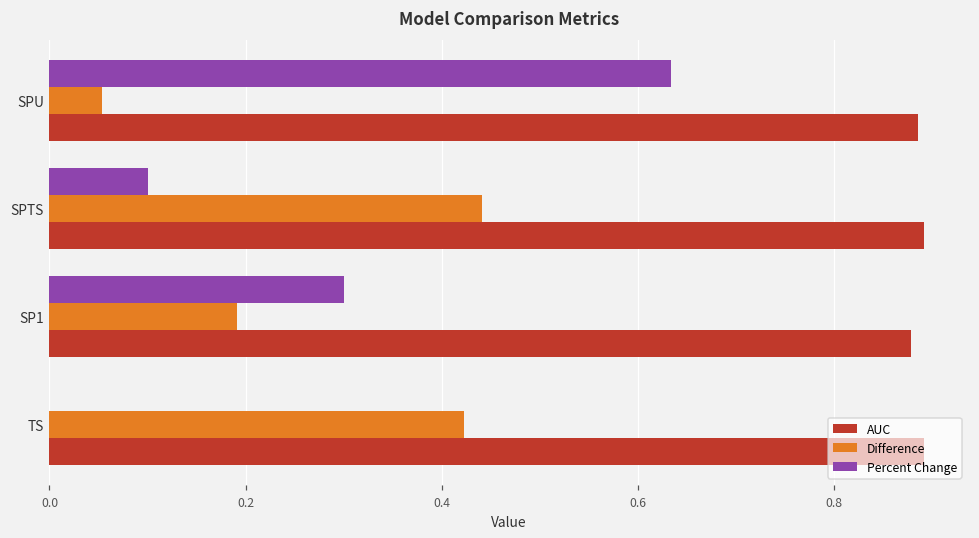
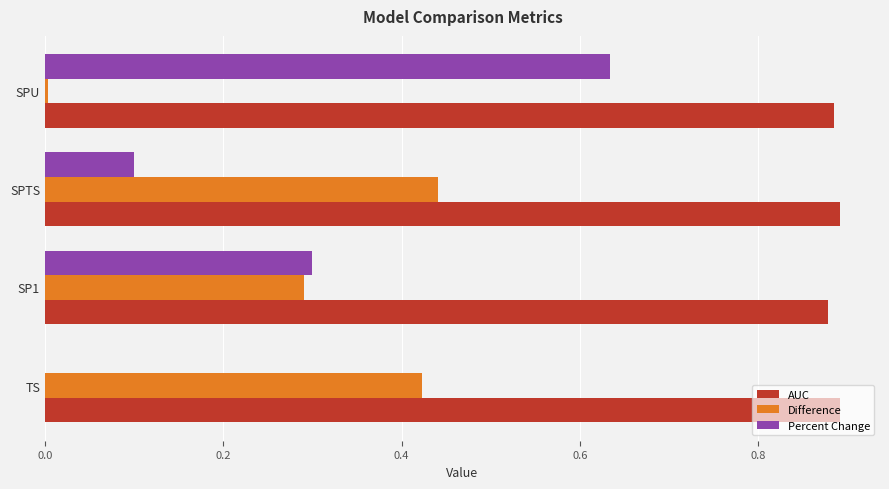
  {
    "AUC": {
      "SPU": 0.89,
      "SPTS": 0.89,
      "SP1": 0.88
    },
    "Difference": {
-     "SPU": 0.05,
+     "SPU": 0.00,
      "SPTS": 0.44,
-     "SP1": 0.19,
+     "SP1": 0.29,
      "TS": 0.42
    },
    "Percent Change": {
      "SPU": 0.63,
      "SPTS": 0.10,
      "SP1": 0.30,
      "TS": 0.00
    }
  }
